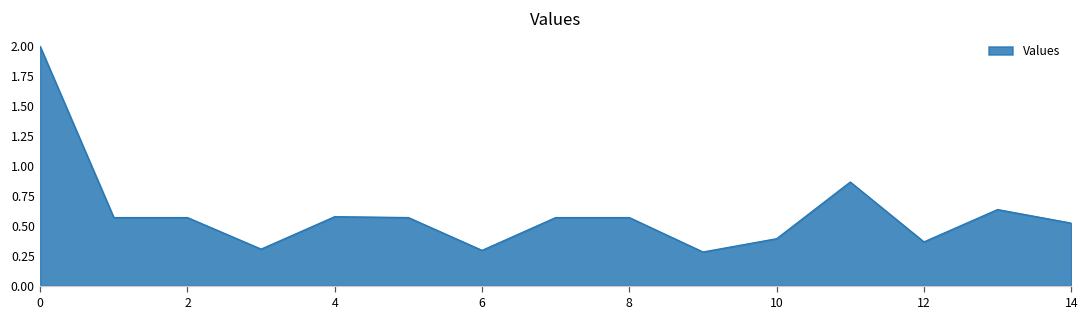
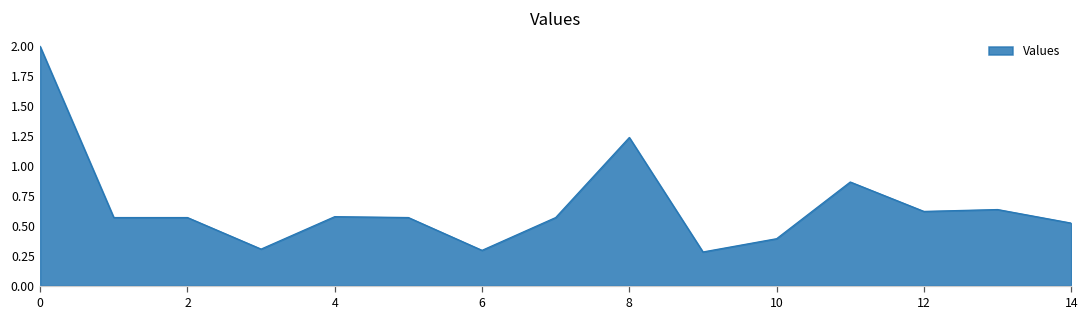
  {
    "0": 2.00,
    "2": 0.57,
    "4": 0.58,
    "6": 0.29,
-   "8": 0.57,
+   "8": 1.24,
    "10": 0.39,
-   "12": 0.37,
+   "12": 0.62,
    "14": 0.52
  }
